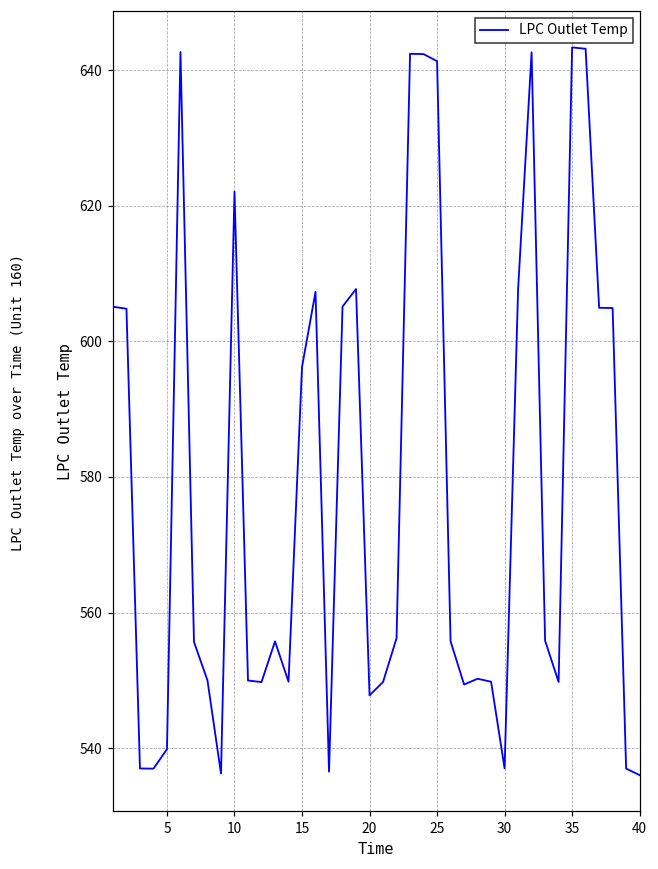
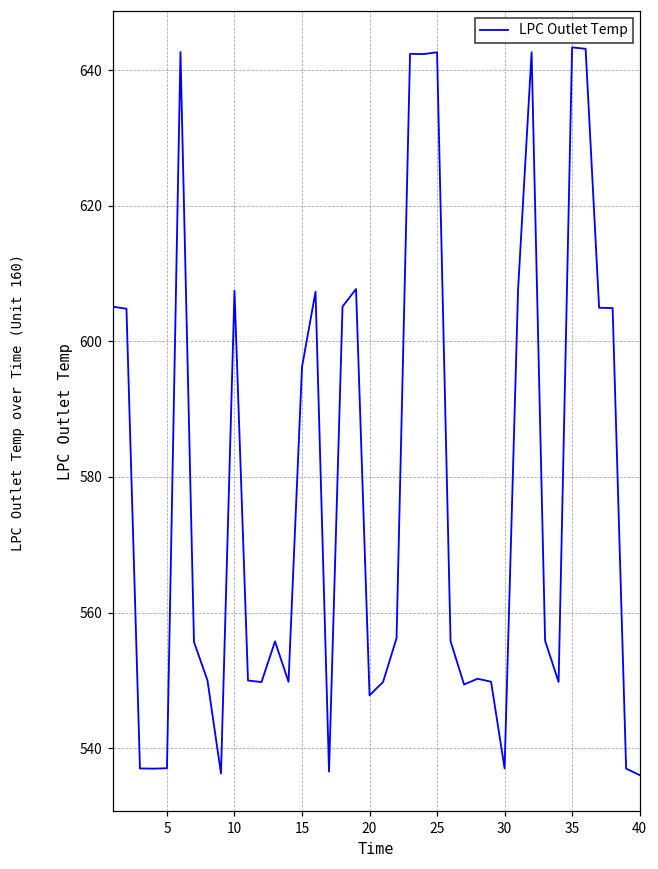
  {
-   "5": 540,
-   "10": 622,
+   "5": 537,
+   "10": 607,
    "15": 596,
    "20": 548,
-   "25": 641,
+   "25": 643,
    "30": 537,
    "35": 643,
    "40": 536
  }
